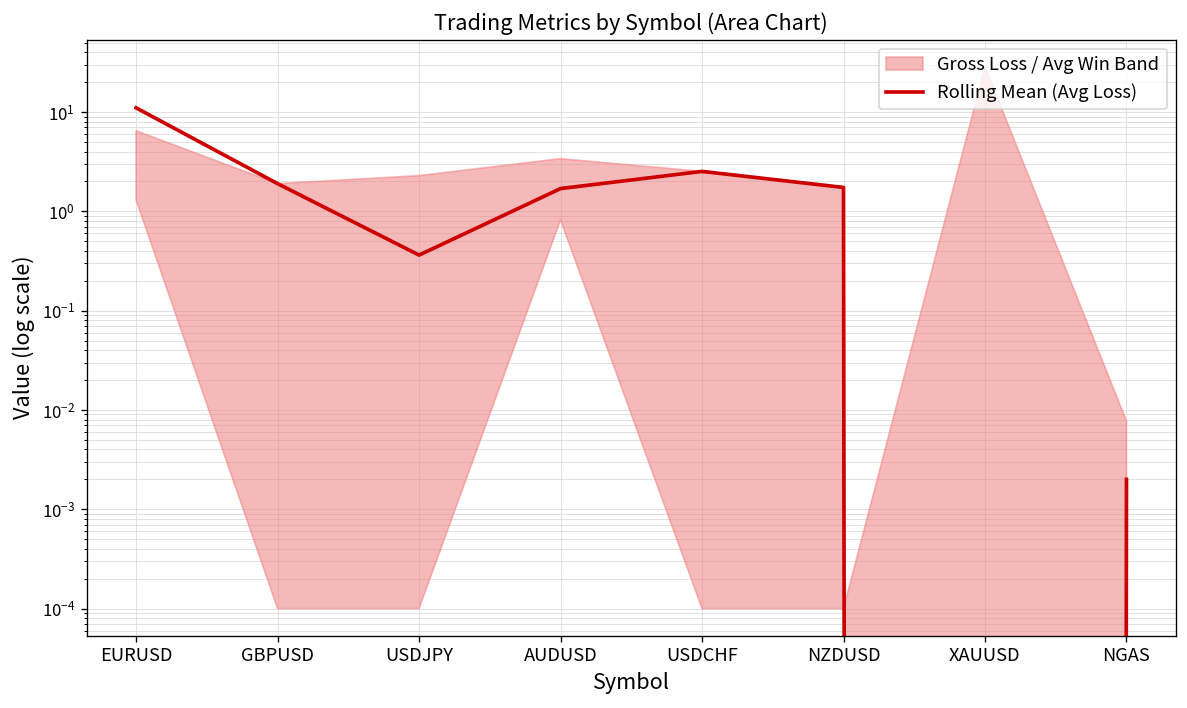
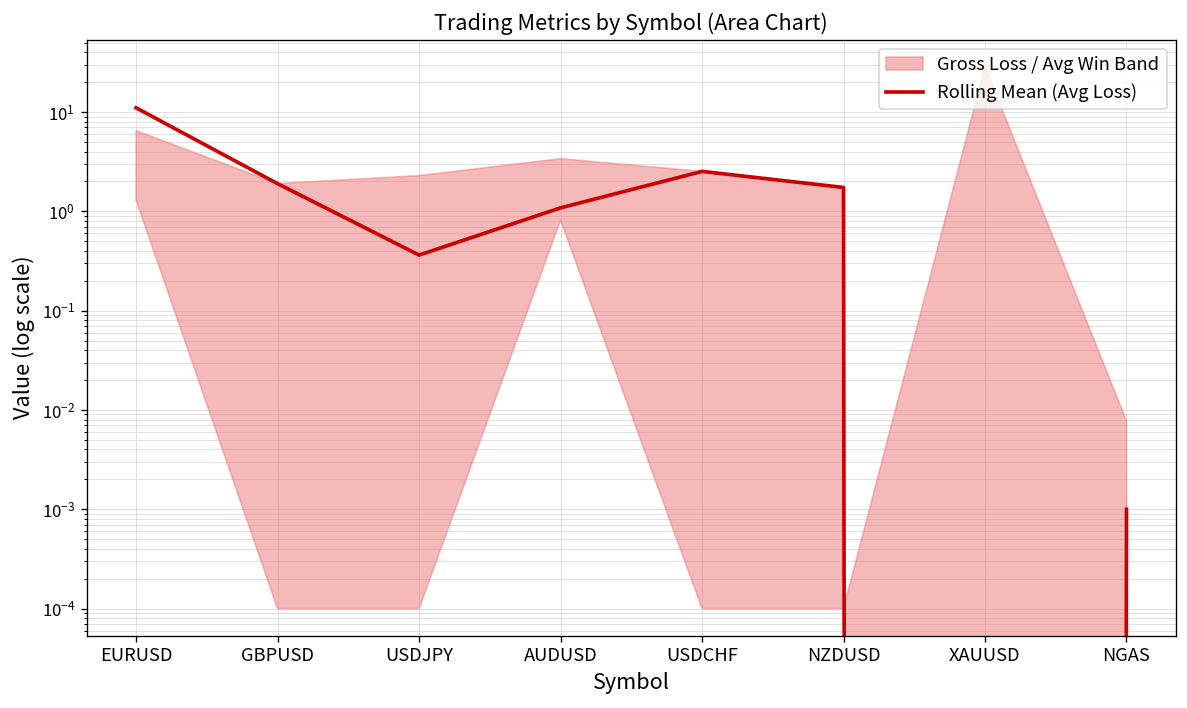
  {
    "Rolling Mean (Avg Loss)": {
      "EURUSD": 11,
      "USDJPY": 0.4,
-     "AUDUSD": 1.7,
-     "NGAS": 0.002
+     "AUDUSD": 1.1,
+     "NGAS": 0.001
    }
  }
